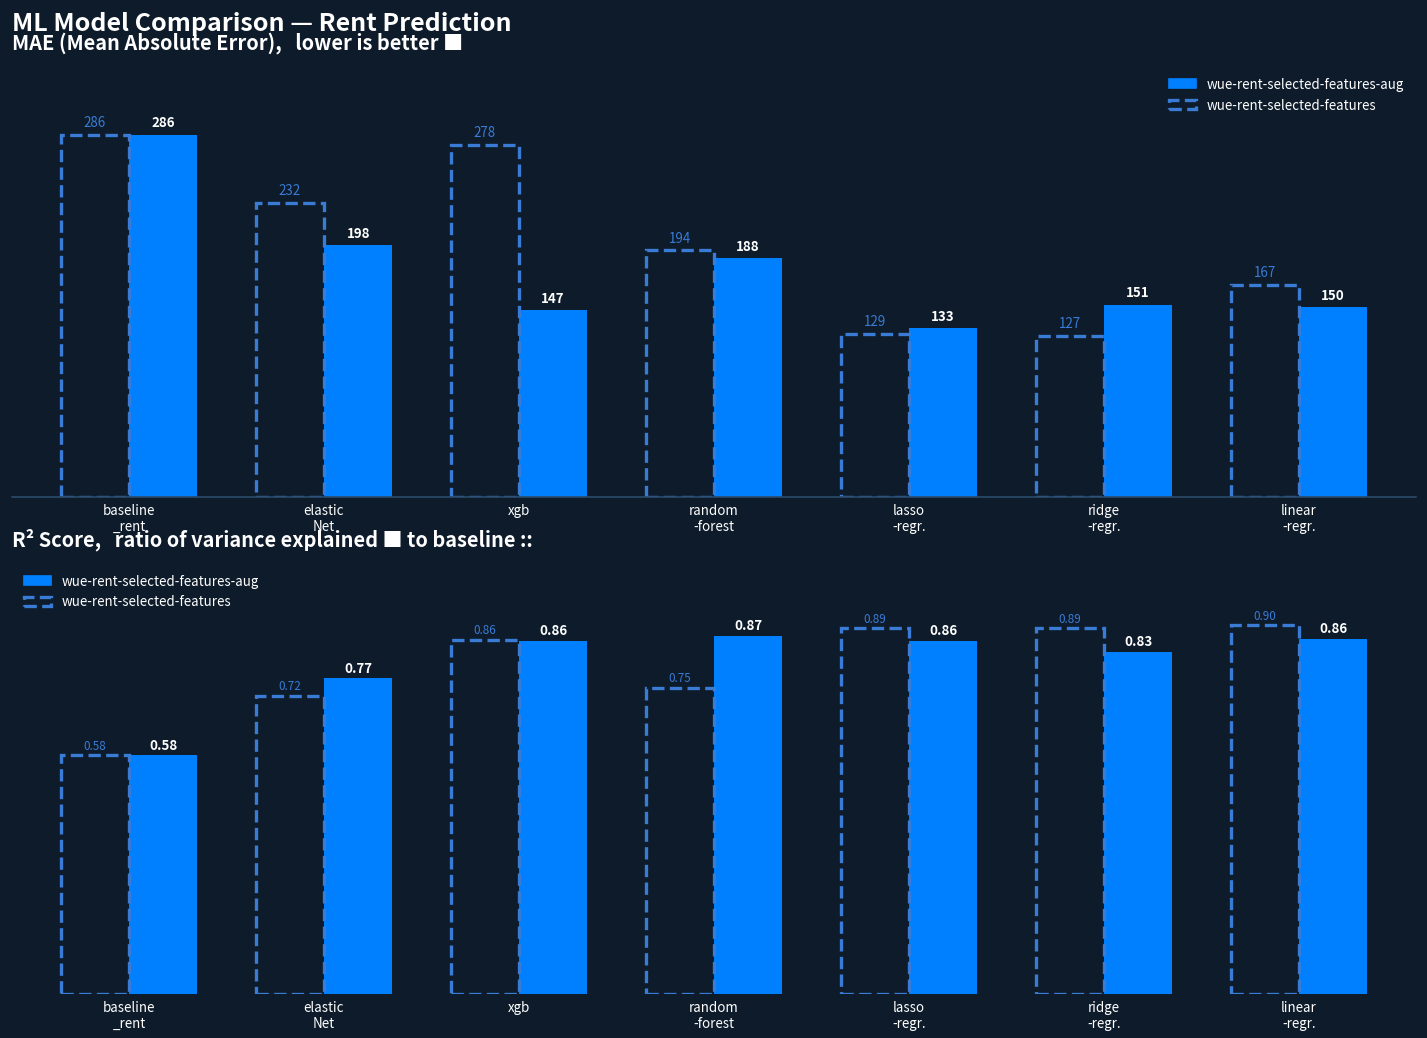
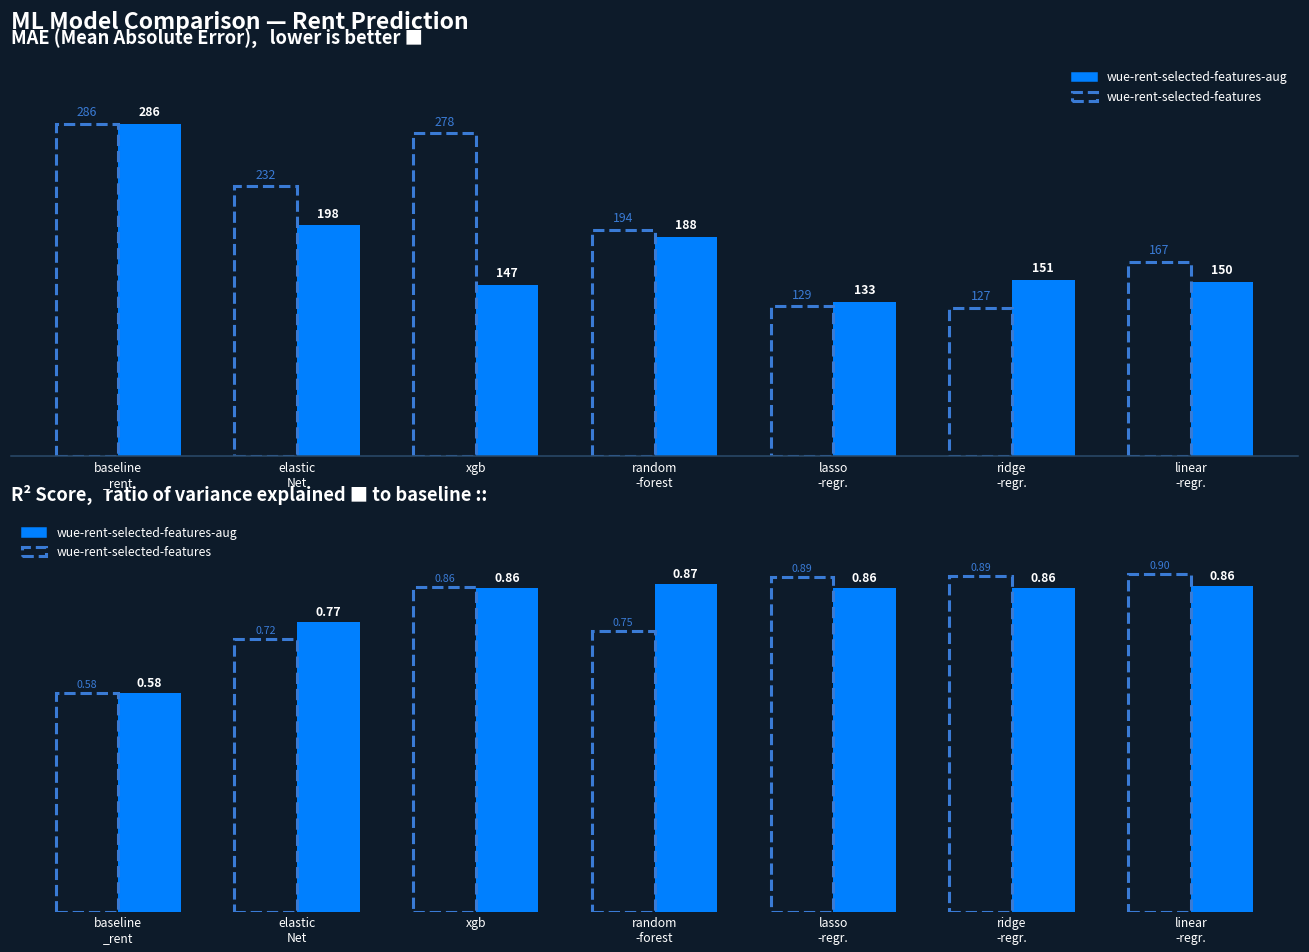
  {
    "MAE (Mean Absolute Error), lower is better ■": {
      "wue-rent-selected-features-aug": {
        "baseline _rent": 286,
        "elastic Net": 198,
        "xgb": 147,
        "random -forest": 188,
        "lasso -regr.": 133,
        "ridge -regr.": 151,
        "linear -regr.": 150
      },
      "wue-rent-selected-features": {
        "baseline _rent": 286,
        "elastic Net": 232,
        "xgb": 278,
        "random -forest": 194,
        "lasso -regr.": 129,
        "ridge -regr.": 127,
        "linear -regr.": 167
      }
    },
    "R² Score, ratio of variance explained ■ to baseline ::": {
      "wue-rent-selected-features-aug": {
        "baseline _rent": 0.58,
        "elastic Net": 0.77,
        "xgb": 0.86,
        "random -forest": 0.87,
        "lasso -regr.": 0.86,
-       "ridge -regr.": 0.83,
+       "ridge -regr.": 0.86,
        "linear -regr.": 0.86
      },
      "wue-rent-selected-features": {
        "baseline _rent": 0.58,
        "elastic Net": 0.72,
        "xgb": 0.86,
        "random -forest": 0.75,
        "lasso -regr.": 0.89,
        "ridge -regr.": 0.89,
        "linear -regr.": 0.90
      }
    }
  }
